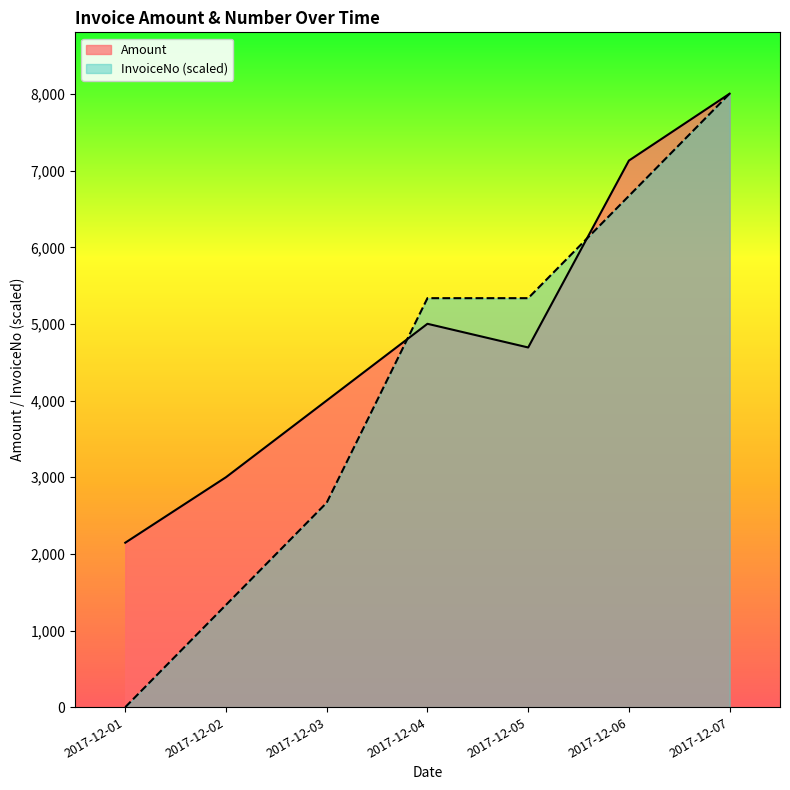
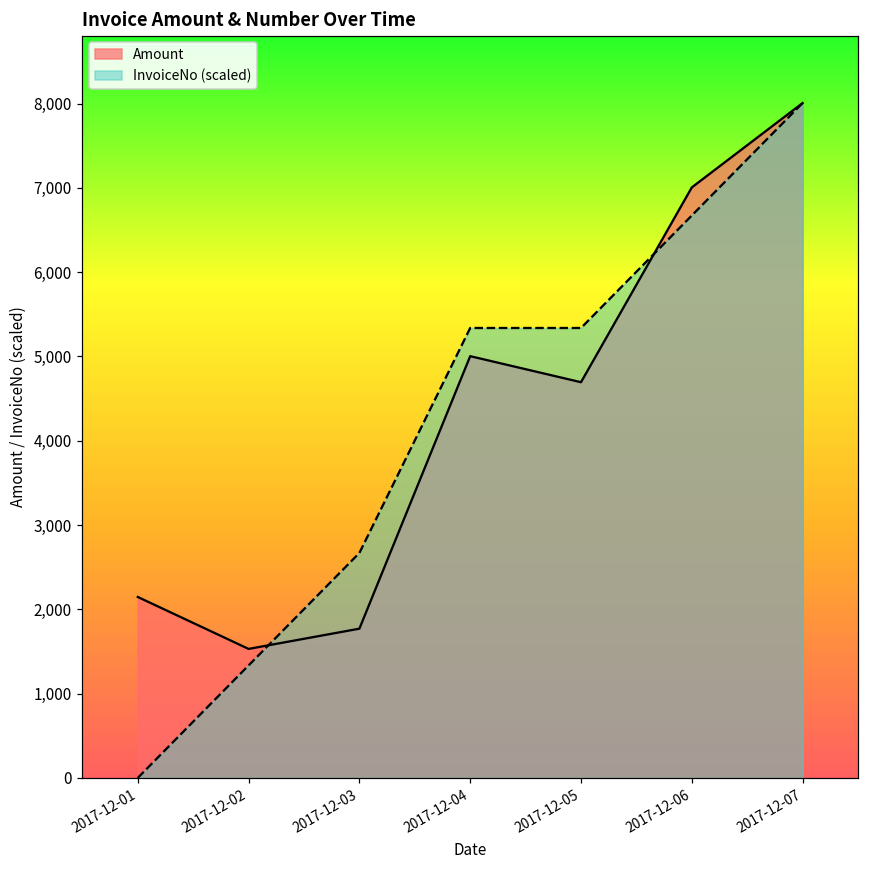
  {
    "Amount": {
      "2017-12-01": "2,100",
-     "2017-12-02": "3,000",
-     "2017-12-03": "4,000",
+     "2017-12-02": "1,500",
+     "2017-12-03": "1,800",
      "2017-12-04": "5,000",
      "2017-12-05": "4,700",
-     "2017-12-06": "7,100"
+     "2017-12-06": "7,000"
    },
    "InvoiceNo (scaled)": {
      "2017-12-01": "0",
      "2017-12-02": "1,300",
      "2017-12-03": "2,700",
      "2017-12-04": "5,300",
      "2017-12-05": "5,300",
      "2017-12-06": "6,700"
    }
  }
